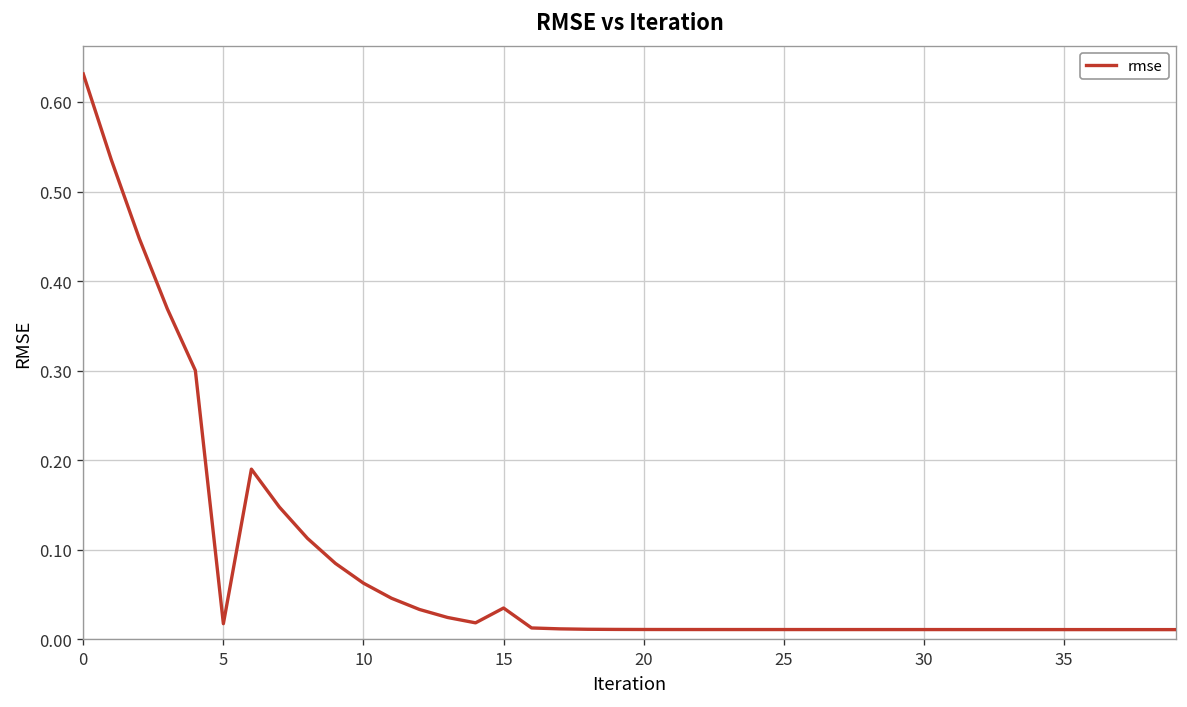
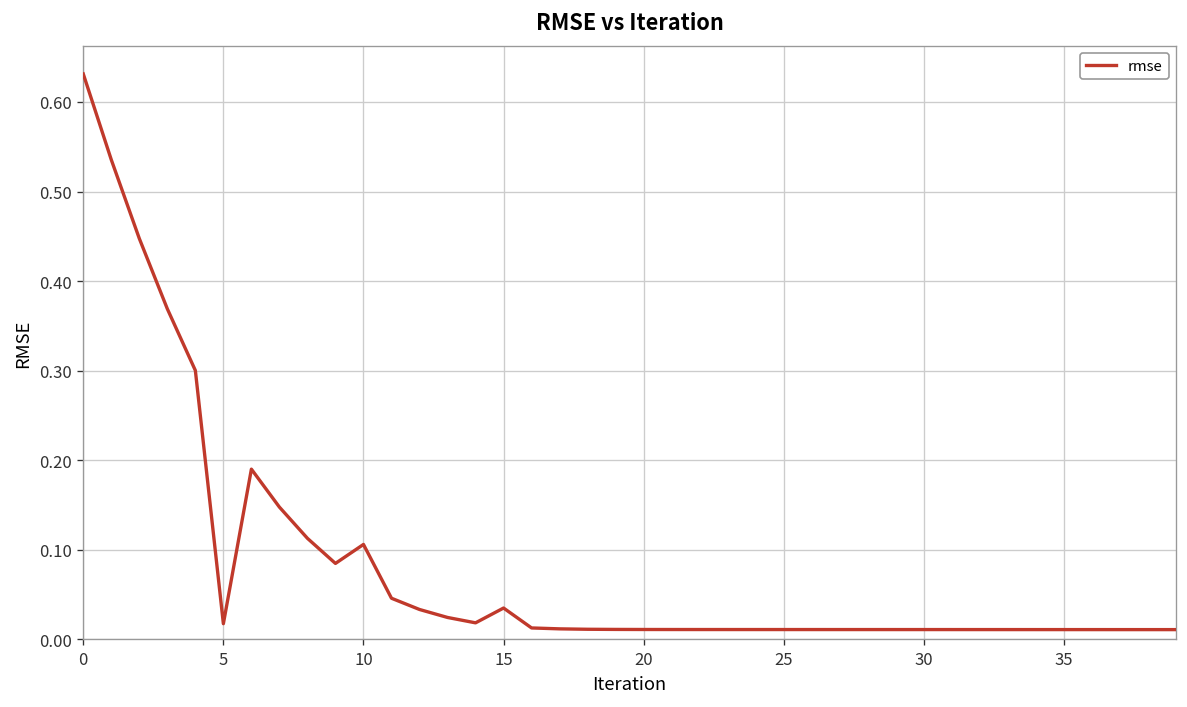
  {
    "0": 0.63,
    "5": 0.02,
-   "10": 0.06,
+   "10": 0.11,
    "15": 0.04,
    "20": 0.01,
    "25": 0.01,
    "30": 0.01,
    "35": 0.01
  }
